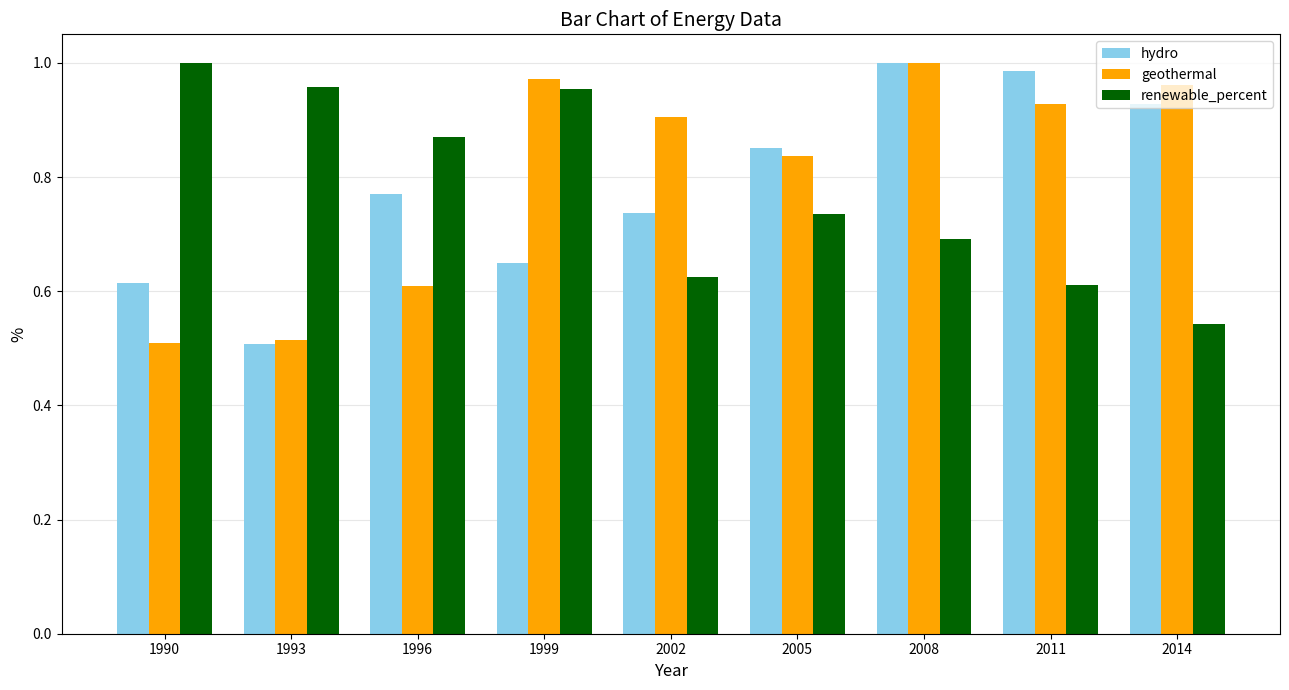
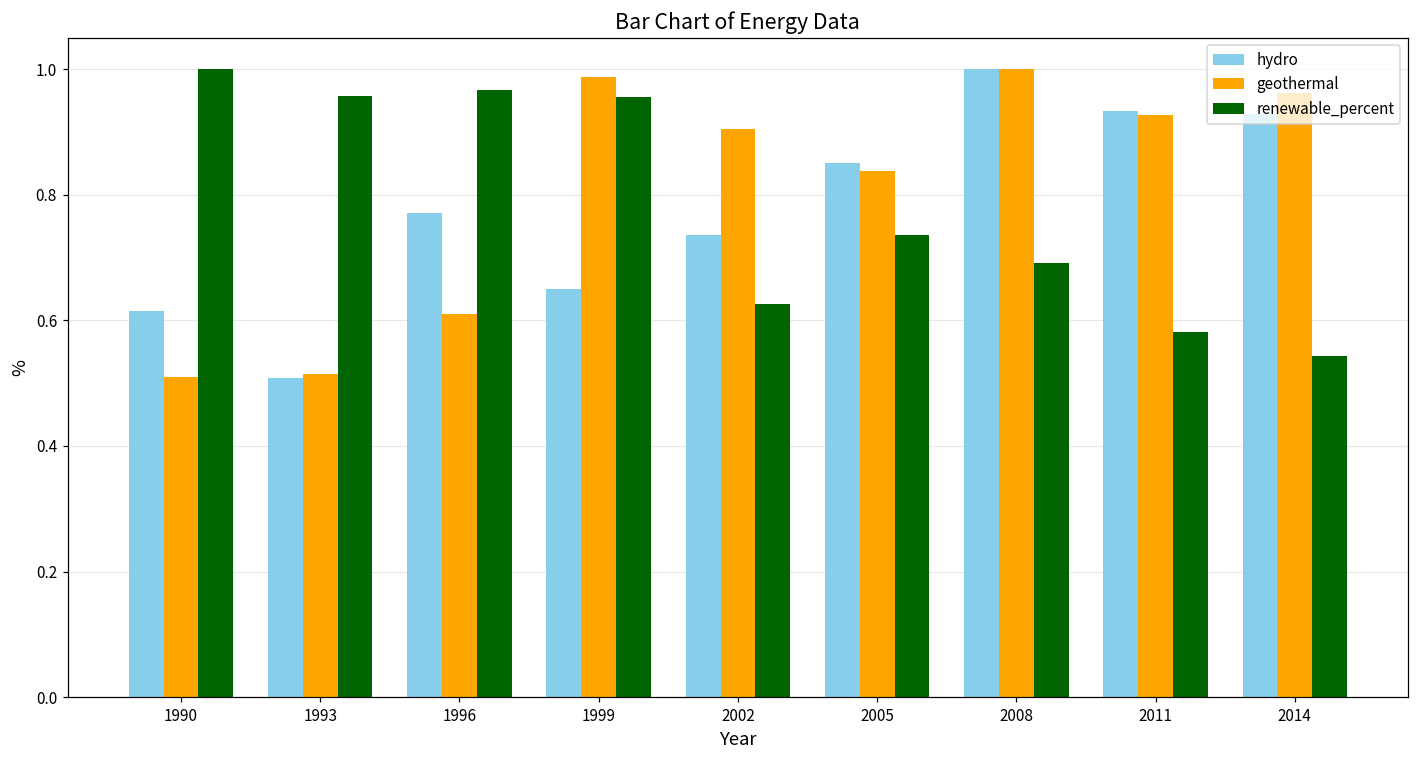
  {
    "hydro": {
      "1990": 0.61,
      "1993": 0.51,
      "1996": 0.77,
      "1999": 0.65,
      "2002": 0.74,
      "2005": 0.85,
      "2008": 1.00,
-     "2011": 0.99
+     "2011": 0.93
    },
    "geothermal": {
      "1990": 0.51,
      "1993": 0.51,
      "1996": 0.61,
-     "1999": 0.97,
+     "1999": 0.99,
      "2002": 0.90,
      "2005": 0.84,
      "2008": 1.00,
      "2011": 0.93
    },
    "renewable_percent": {
      "1990": 1.00,
      "1993": 0.96,
-     "1996": 0.87,
+     "1996": 0.97,
      "1999": 0.96,
      "2002": 0.63,
      "2005": 0.74,
      "2008": 0.69,
-     "2011": 0.61,
+     "2011": 0.58,
      "2014": 0.54
    }
  }
